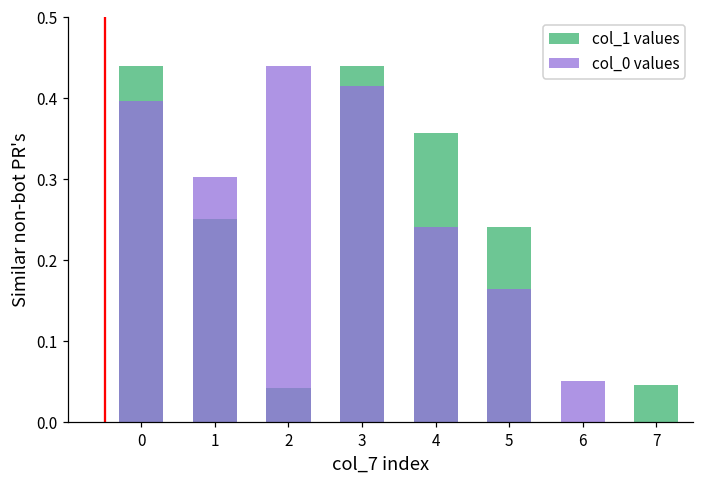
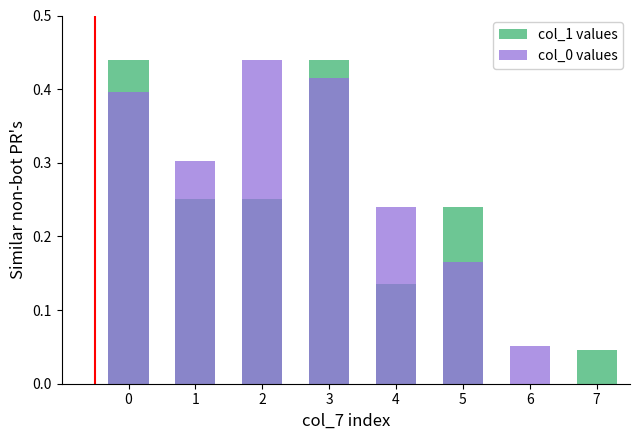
  {
    "col_1 values": {
      "0": 0.44,
-     "2": 0.04,
+     "2": 0.25,
      "3": 0.44,
-     "4": 0.36,
+     "4": 0.14,
      "5": 0.24,
      "6": 0.00,
      "7": 0.05
    },
    "col_0 values": {
      "1": 0.30,
      "2": 0.44,
      "6": 0.05,
      "7": 0.00
    }
  }
